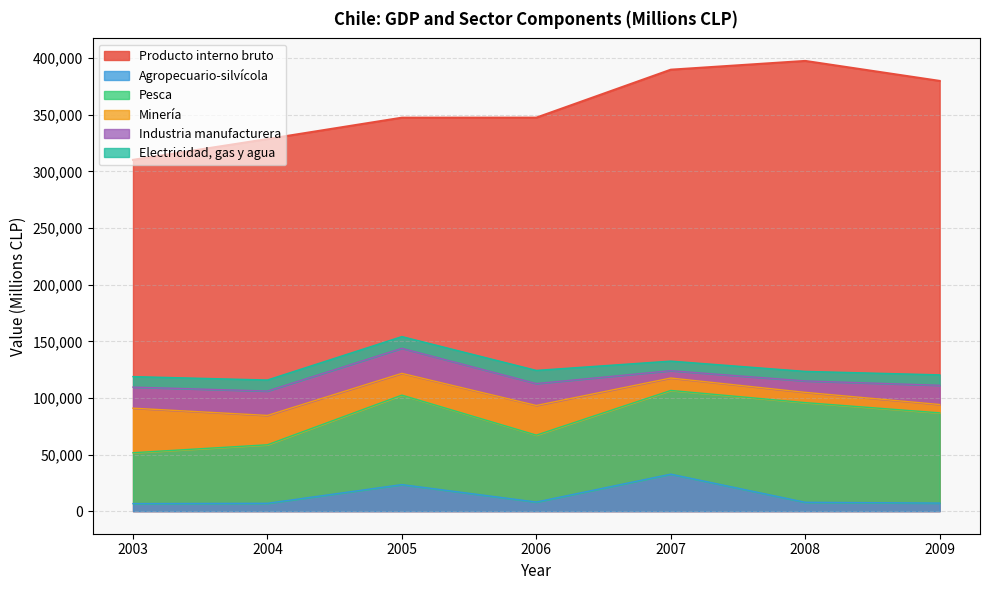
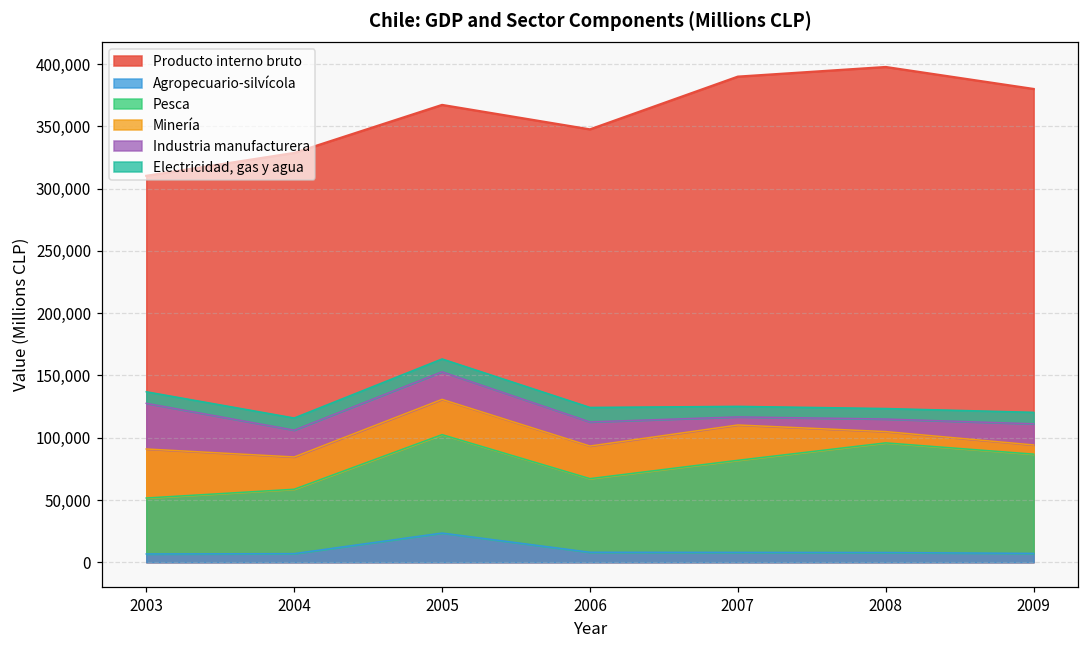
  {
    "Producto interno bruto": {
-     "2005": "348,000",
+     "2005": "367,000",
      "2006": "348,000",
      "2007": "390,000",
      "2008": "398,000",
      "2009": "380,000"
    },
    "Agropecuario-silvícola": {
      "2003": "7,000",
      "2004": "7,000",
      "2005": "23,000",
      "2006": "8,000",
-     "2007": "33,000",
+     "2007": "8,000",
      "2008": "8,000",
      "2009": "7,000"
    },
    "Minería": {
      "2003": "39,000",
      "2004": "26,000",
-     "2005": "19,000",
+     "2005": "28,000",
      "2006": "26,000",
-     "2007": "11,000",
+     "2007": "28,000",
      "2008": "9,000",
      "2009": "7,000"
    },
    "Industria manufacturera": {
-     "2003": "19,000",
+     "2003": "37,000",
      "2004": "22,000",
      "2005": "22,000",
      "2006": "19,000",
      "2007": "6,000",
      "2008": "10,000",
      "2009": "17,000"
    }
  }
